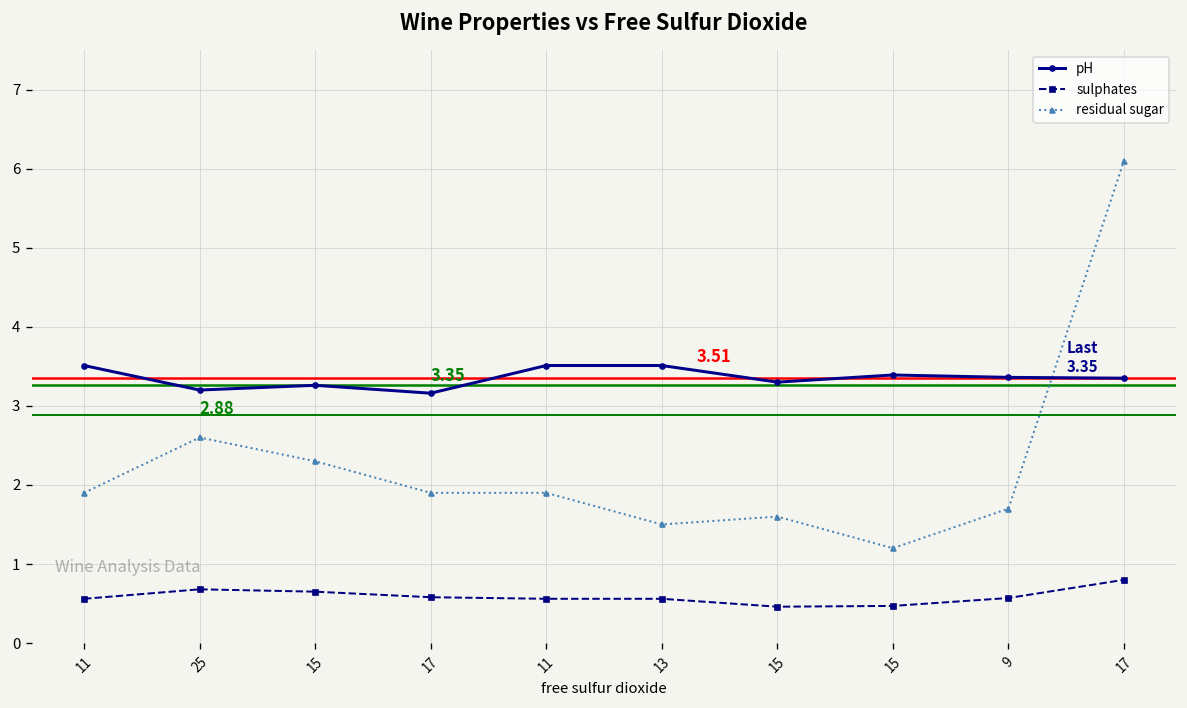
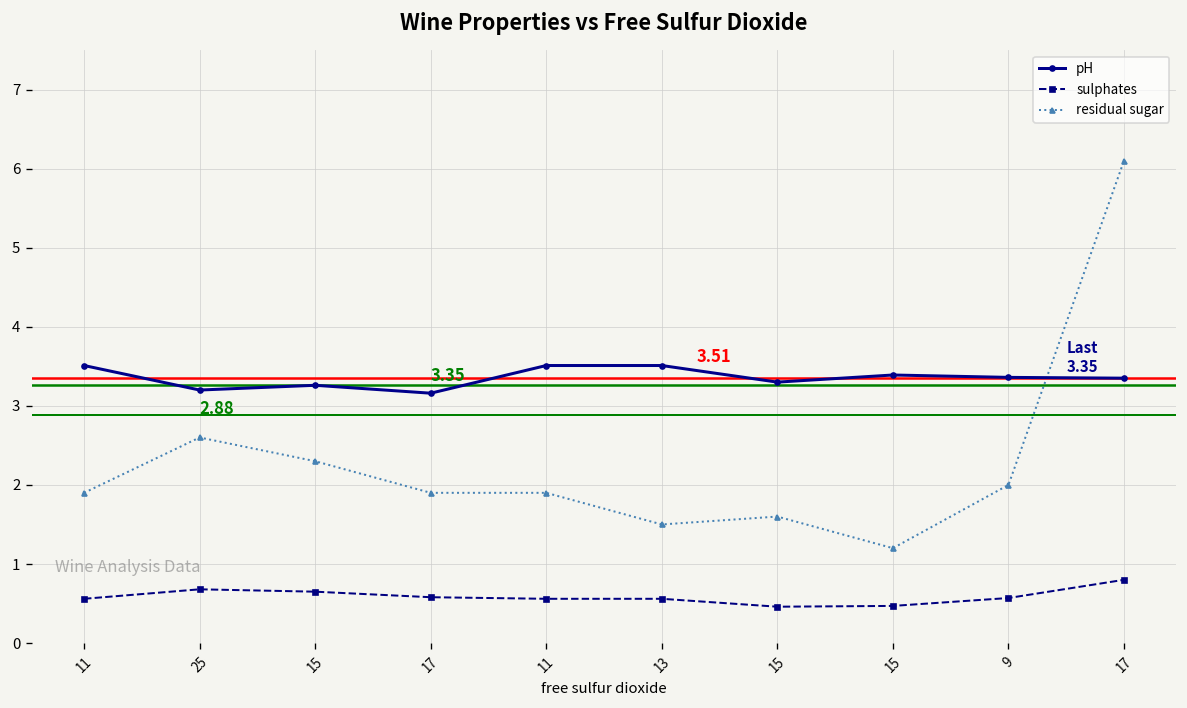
  {
    "residual sugar": {
      "25": 2.6,
      "13": 1.5,
-     "9": 1.7
+     "9": 2.0
    }
  }
